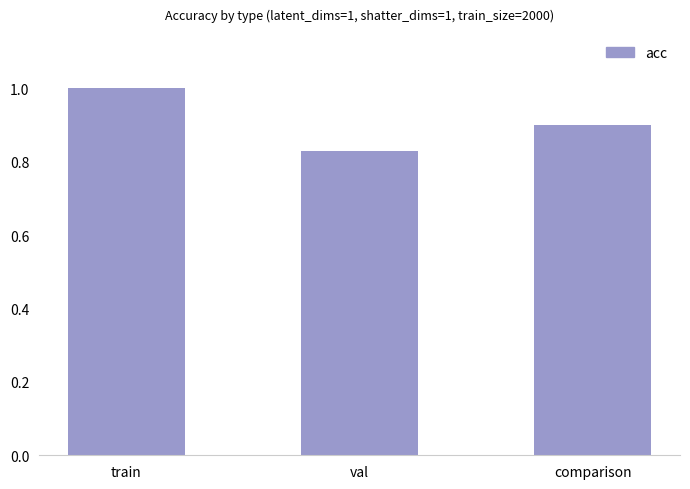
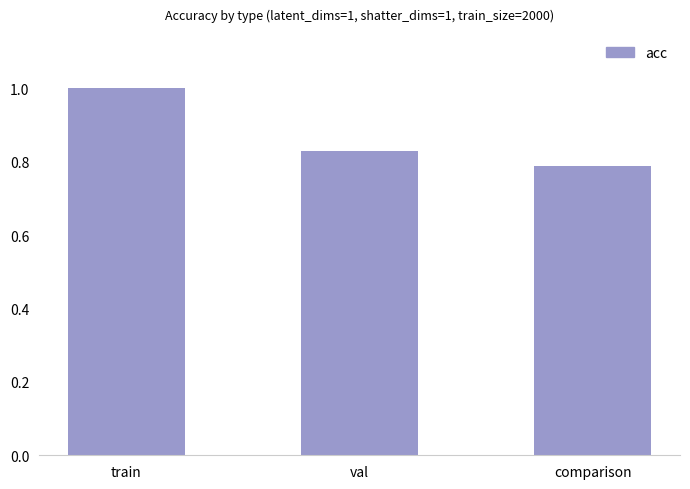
  {
    "train": 1.00,
    "val": 0.83,
-   "comparison": 0.90
+   "comparison": 0.79
  }
